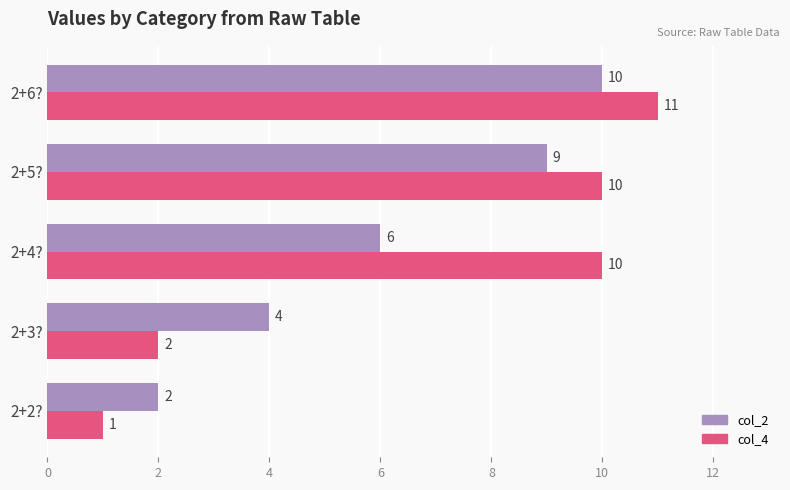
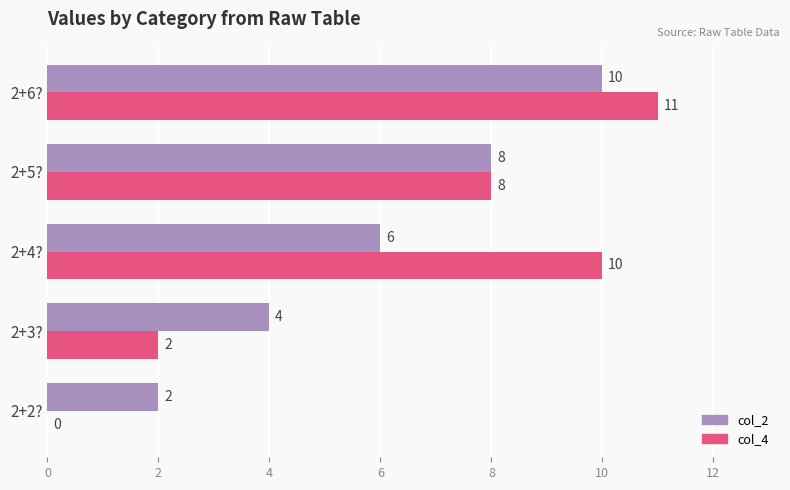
  {
    "col_2": {
      "2+6?": 10,
-     "2+5?": 9,
+     "2+5?": 8,
      "2+4?": 6,
      "2+3?": 4,
      "2+2?": 2
    },
    "col_4": {
      "2+6?": 11,
-     "2+5?": 10,
+     "2+5?": 8,
      "2+4?": 10,
      "2+3?": 2,
-     "2+2?": 1
+     "2+2?": 0
    }
  }
